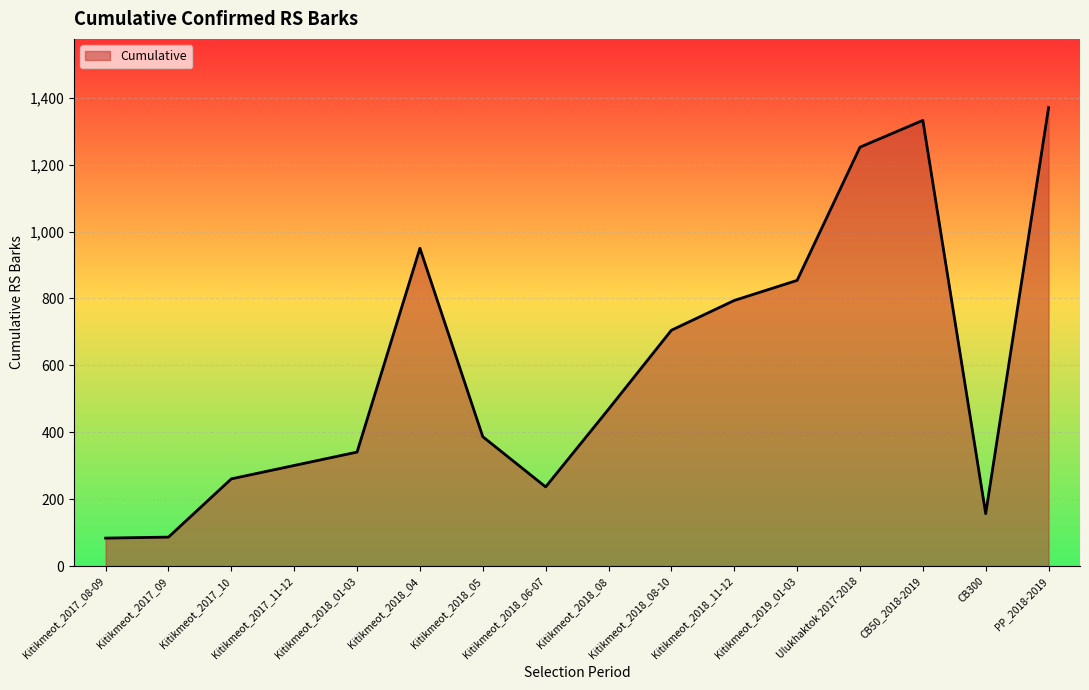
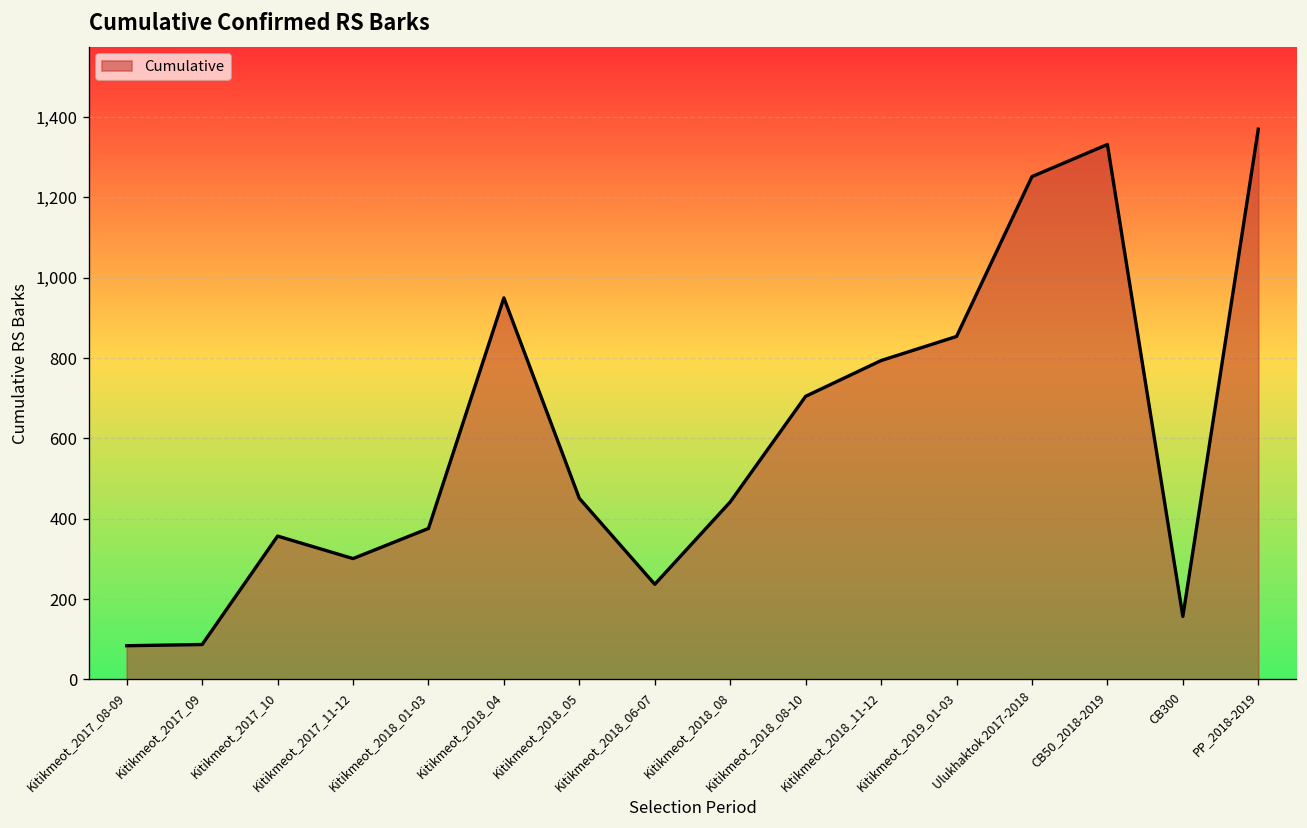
  {
    "Kitikmeot_2017_08-09": "80",
    "Kitikmeot_2017_09": "90",
-   "Kitikmeot_2017_10": "260",
+   "Kitikmeot_2017_10": "360",
    "Kitikmeot_2017_11-12": "300",
-   "Kitikmeot_2018_01-03": "340",
+   "Kitikmeot_2018_01-03": "380",
    "Kitikmeot_2018_04": "950",
-   "Kitikmeot_2018_05": "390",
+   "Kitikmeot_2018_05": "450",
    "Kitikmeot_2018_06-07": "240",
-   "Kitikmeot_2018_08": "470",
+   "Kitikmeot_2018_08": "440",
    "Kitikmeot_2018_08-10": "710",
    "Kitikmeot_2018_11-12": "790",
    "Kitikmeot_2019_01-03": "850",
    "Ulukhaktok 2017-2018": "1,250",
    "CB50_2018-2019": "1,330",
    "CB300": "160",
    "PP_2018-2019": "1,370"
  }
